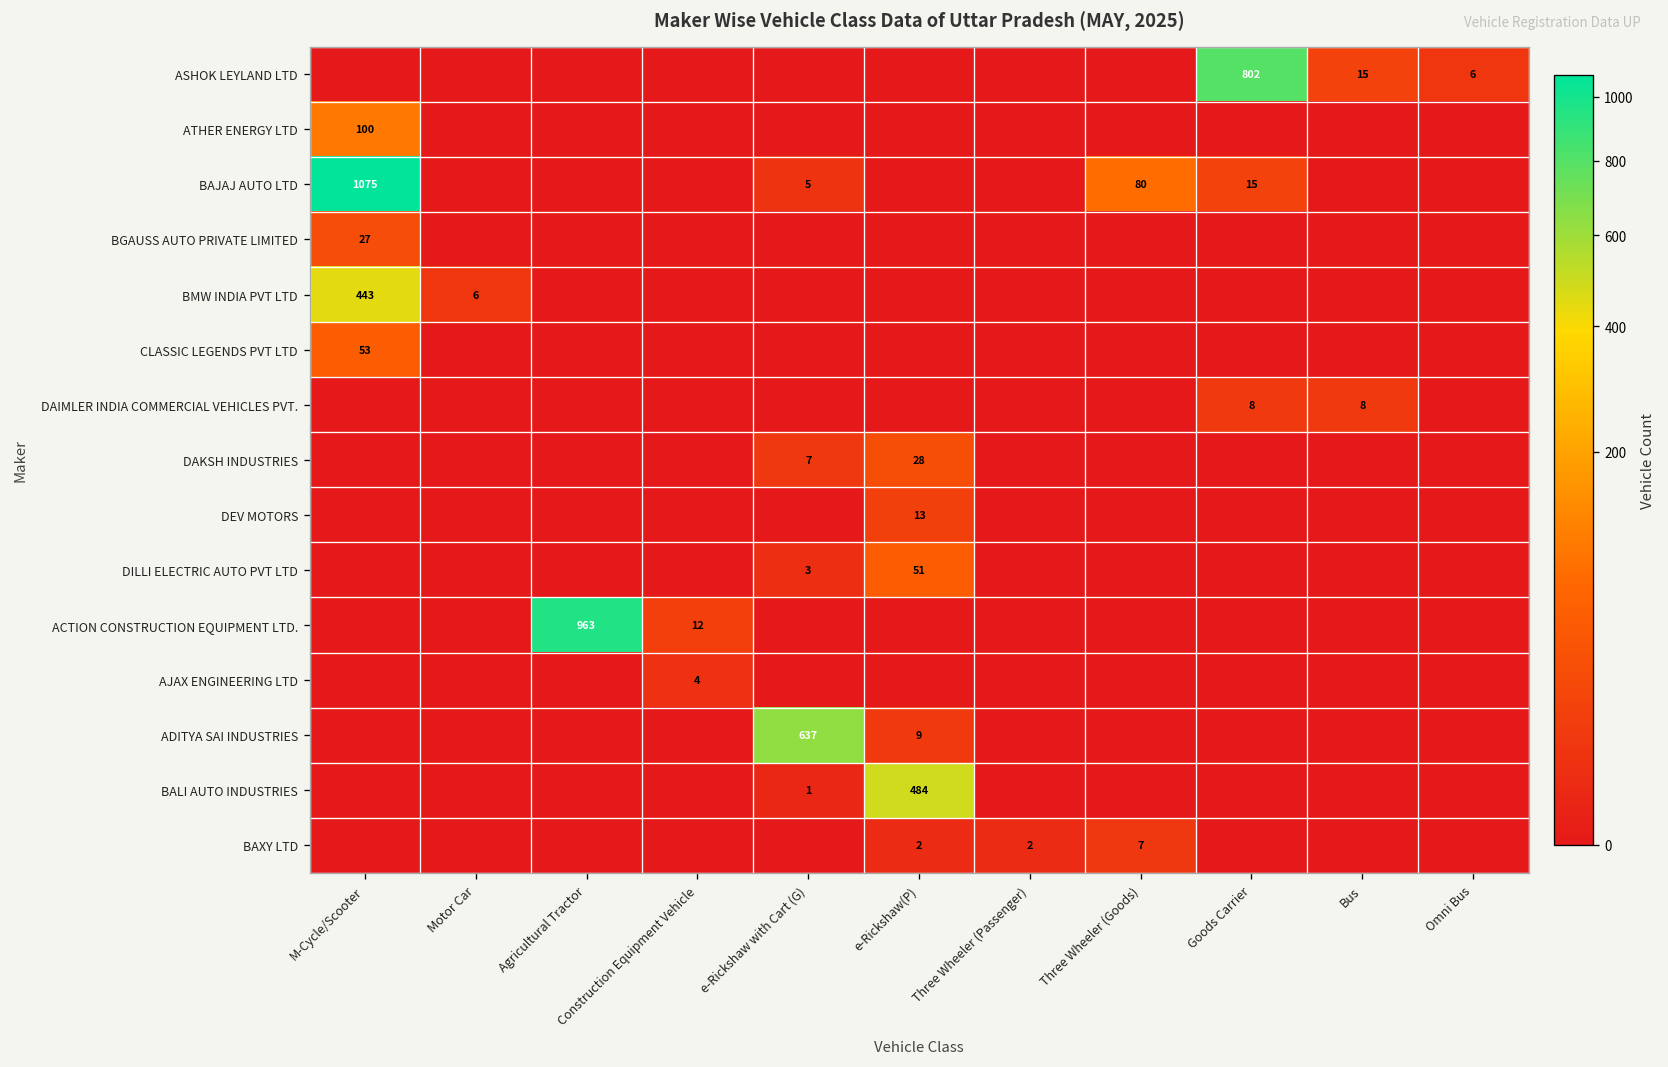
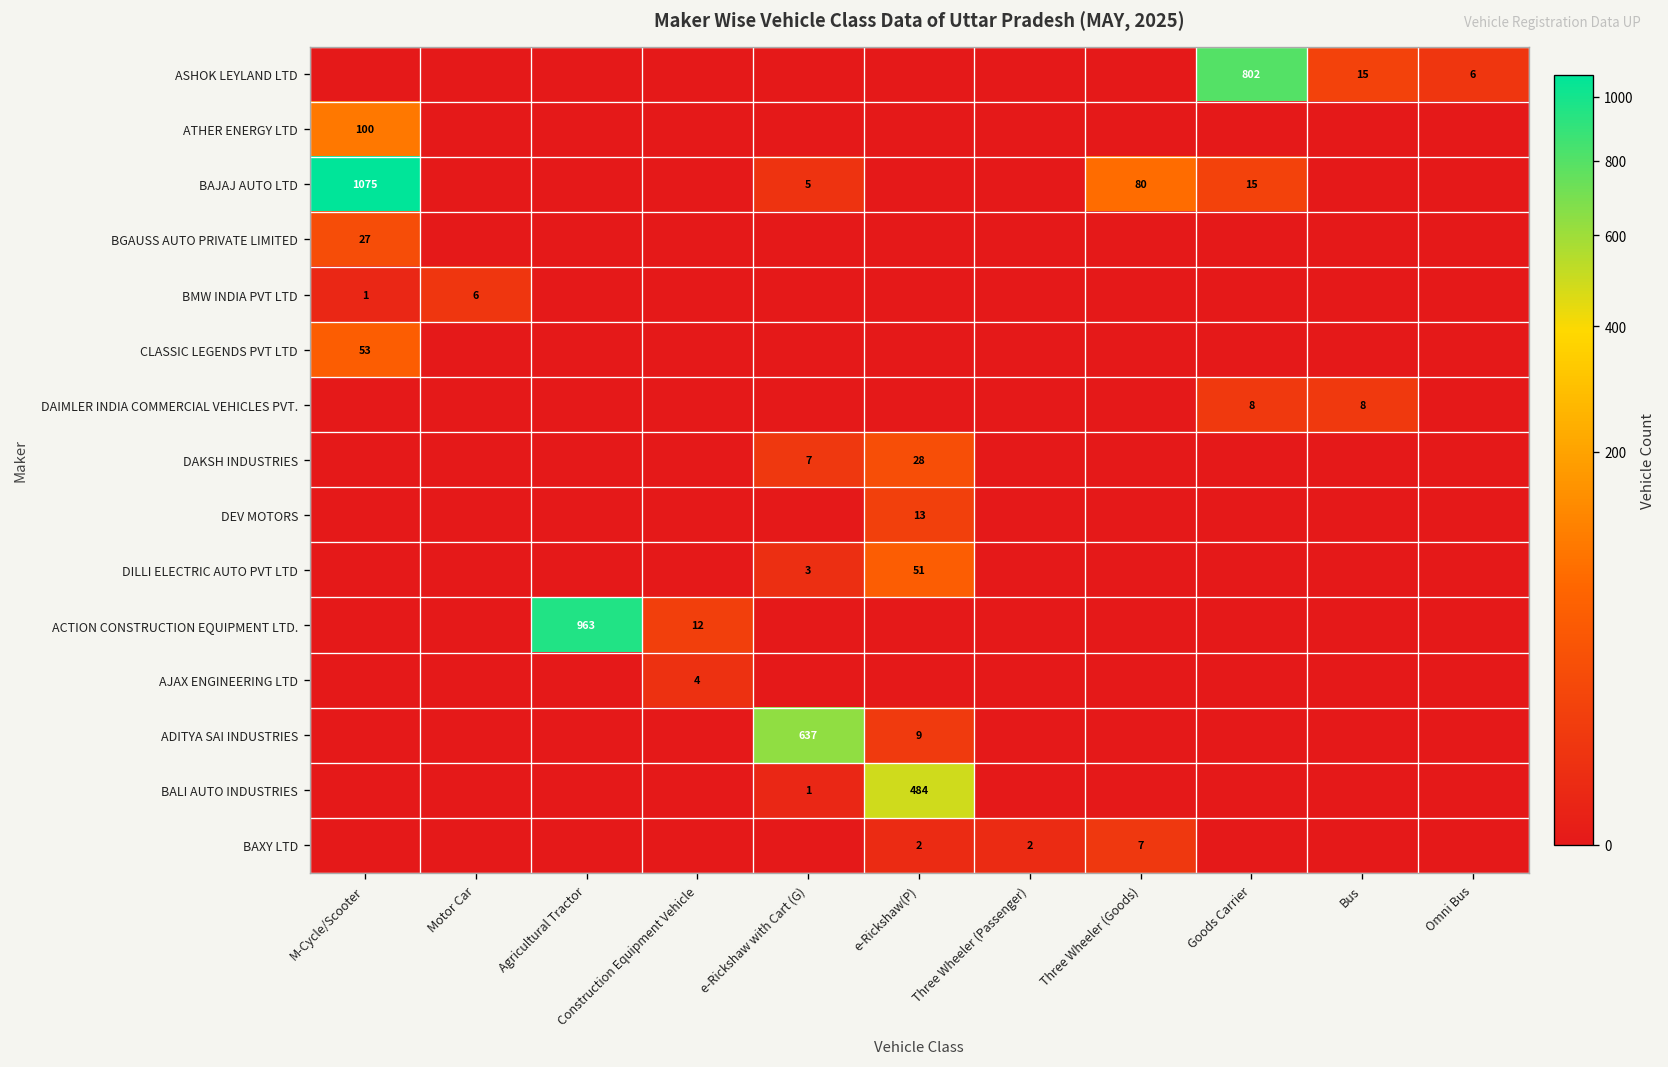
  {
    "ASHOK LEYLAND LTD": {
      "Goods Carrier": 802,
      "Bus": 15,
      "Omni Bus": 6
    },
    "ATHER ENERGY LTD": {
      "M-Cycle/Scooter": 100
    },
    "BAJAJ AUTO LTD": {
      "M-Cycle/Scooter": 1075,
      "e-Rickshaw with Cart (G)": 5,
      "Three Wheeler (Goods)": 80,
      "Goods Carrier": 15
    },
    "BGAUSS AUTO PRIVATE LIMITED": {
      "M-Cycle/Scooter": 27
    },
    "BMW INDIA PVT LTD": {
-     "M-Cycle/Scooter": 443,
+     "M-Cycle/Scooter": 1,
      "Motor Car": 6
    },
    "CLASSIC LEGENDS PVT LTD": {
      "M-Cycle/Scooter": 53
    },
    "DAIMLER INDIA COMMERCIAL VEHICLES PVT.": {
      "Goods Carrier": 8,
      "Bus": 8
    },
    "DAKSH INDUSTRIES": {
      "e-Rickshaw with Cart (G)": 7,
      "e-Rickshaw(P)": 28
    },
    "DEV MOTORS": {
      "e-Rickshaw(P)": 13
    },
    "DILLI ELECTRIC AUTO PVT LTD": {
      "e-Rickshaw with Cart (G)": 3,
      "e-Rickshaw(P)": 51
    },
    "ACTION CONSTRUCTION EQUIPMENT LTD.": {
      "Agricultural Tractor": 963,
      "Construction Equipment Vehicle": 12
    },
    "AJAX ENGINEERING LTD": {
      "Construction Equipment Vehicle": 4
    },
    "ADITYA SAI INDUSTRIES": {
      "e-Rickshaw with Cart (G)": 637,
      "e-Rickshaw(P)": 9
    },
    "BALI AUTO INDUSTRIES": {
      "e-Rickshaw with Cart (G)": 1,
      "e-Rickshaw(P)": 484
    },
    "BAXY LTD": {
      "e-Rickshaw(P)": 2,
      "Three Wheeler (Passenger)": 2,
      "Three Wheeler (Goods)": 7
    }
  }
